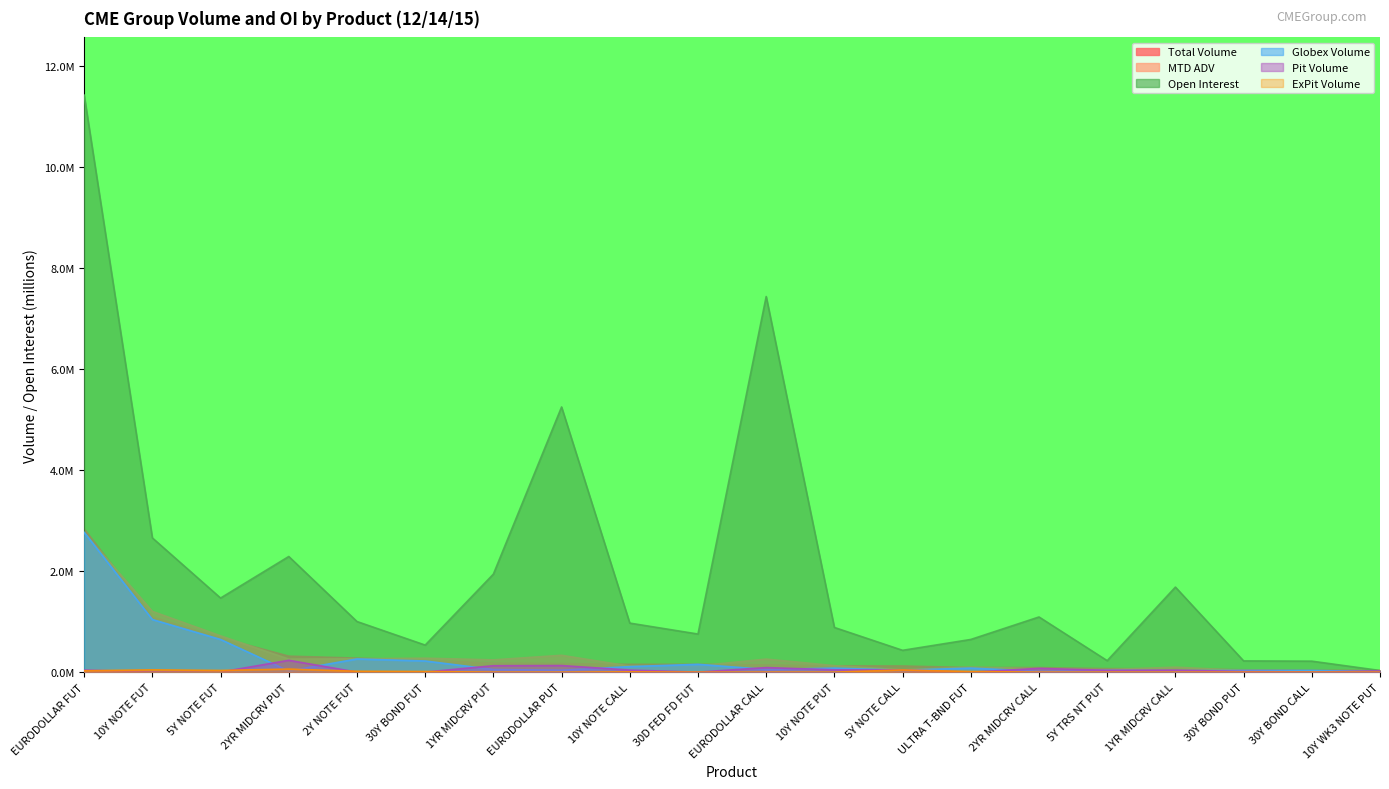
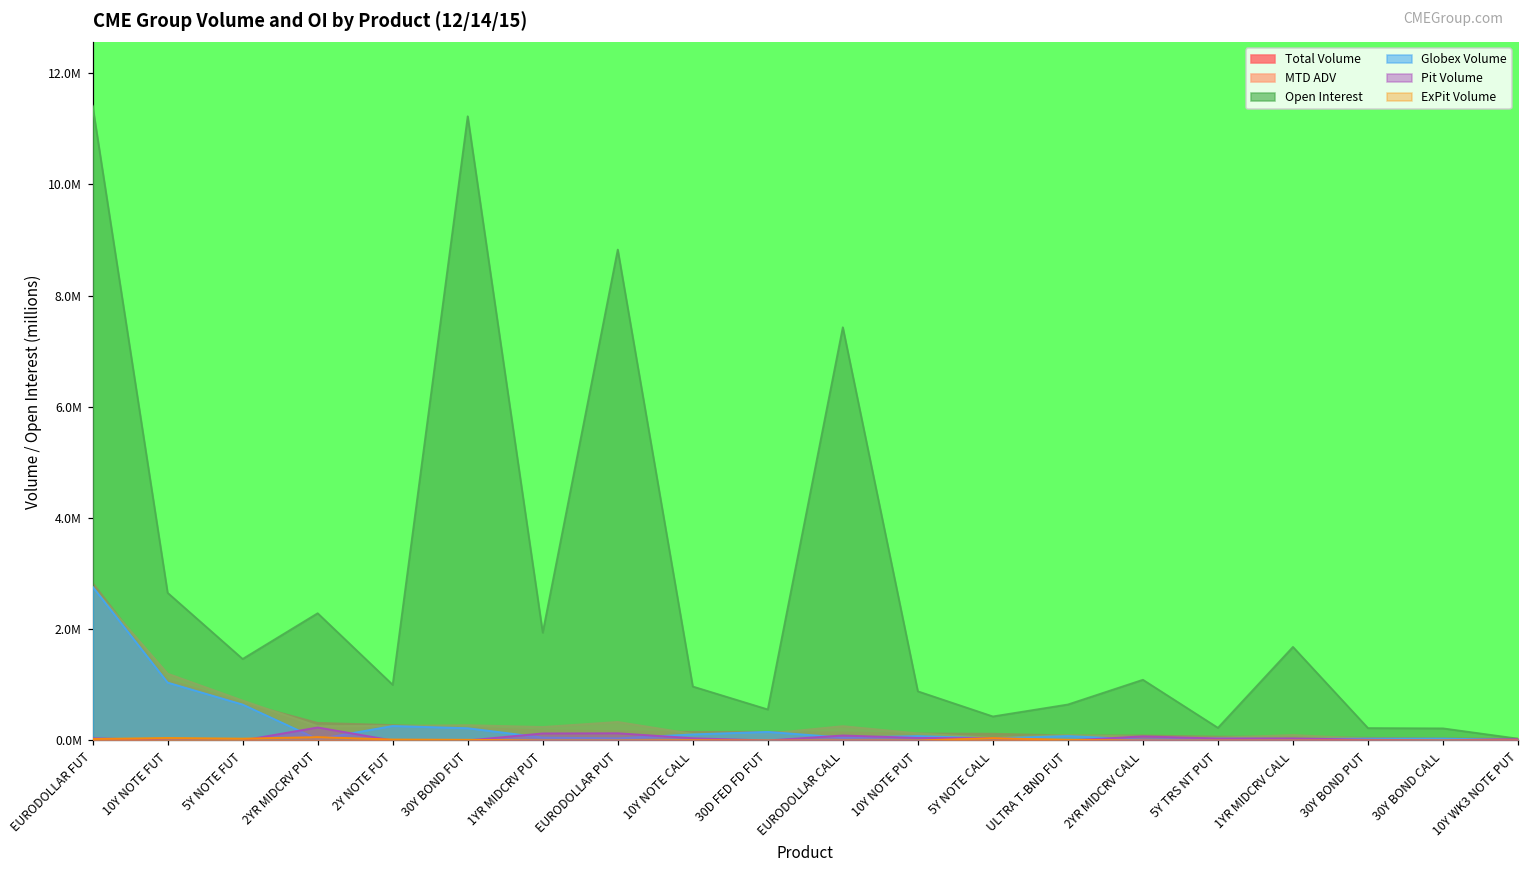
  {
    "Open Interest": {
      "EURODOLLAR FUT": 11400000,
      "10Y NOTE FUT": 2700000,
      "5Y NOTE FUT": 1500000,
      "2YR MIDCRV PUT": 2300000,
      "2Y NOTE FUT": 1000000,
-     "30Y BOND FUT": 500000,
+     "30Y BOND FUT": 11200000,
      "1YR MIDCRV PUT": 1900000,
-     "EURODOLLAR PUT": 5200000,
+     "EURODOLLAR PUT": 8800000,
      "10Y NOTE CALL": 1000000,
-     "30D FED FD FUT": 800000,
+     "30D FED FD FUT": 600000,
      "EURODOLLAR CALL": 7400000,
      "10Y NOTE PUT": 900000,
      "5Y NOTE CALL": 400000,
      "ULTRA T-BND FUT": 600000,
      "2YR MIDCRV CALL": 1100000,
      "5Y TRS NT PUT": 200000,
      "1YR MIDCRV CALL": 1700000,
      "30Y BOND PUT": 200000,
      "30Y BOND CALL": 200000
    },
    "Globex Volume": {
      "1YR MIDCRV PUT": 100000
    },
    "Pit Volume": {
      "1YR MIDCRV PUT": 100000
    }
  }
